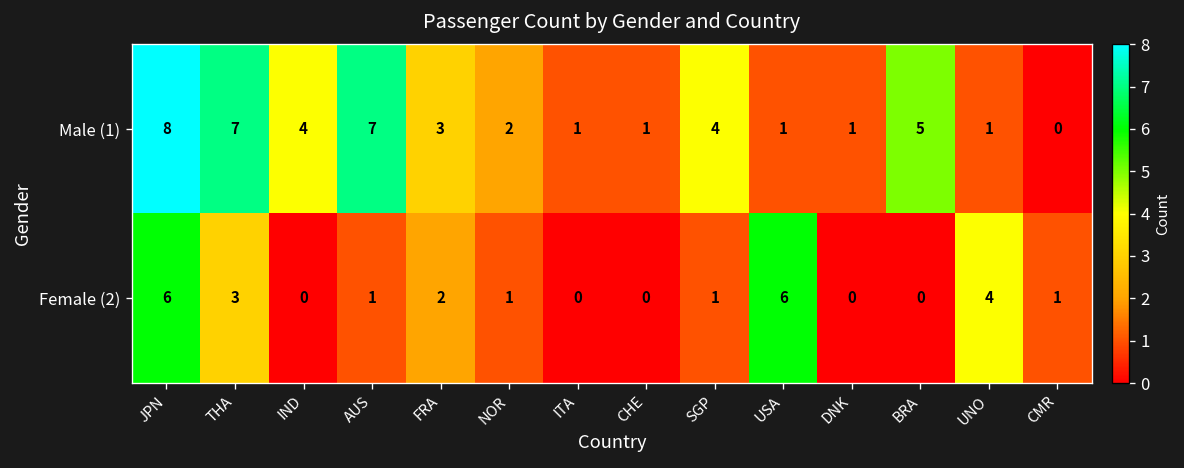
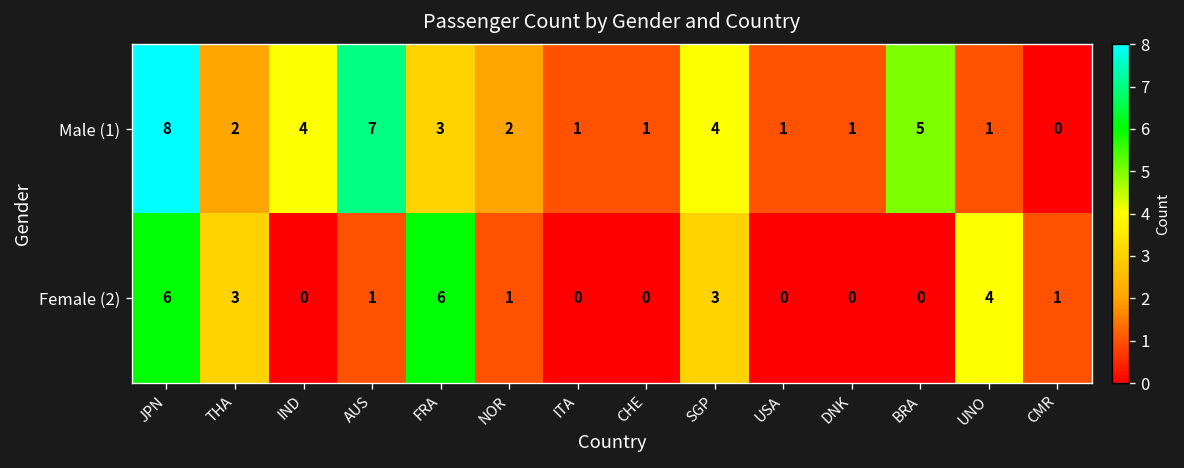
  {
    "Male (1)": {
      "JPN": 8,
-     "THA": 7,
+     "THA": 2,
      "IND": 4,
      "AUS": 7,
      "FRA": 3,
      "NOR": 2,
      "ITA": 1,
      "CHE": 1,
      "SGP": 4,
      "USA": 1,
      "DNK": 1,
      "BRA": 5,
      "UNO": 1,
      "CMR": 0
    },
    "Female (2)": {
      "JPN": 6,
      "THA": 3,
      "IND": 0,
      "AUS": 1,
-     "FRA": 2,
+     "FRA": 6,
      "NOR": 1,
      "ITA": 0,
      "CHE": 0,
-     "SGP": 1,
-     "USA": 6,
+     "SGP": 3,
+     "USA": 0,
      "DNK": 0,
      "BRA": 0,
      "UNO": 4,
      "CMR": 1
    }
  }
